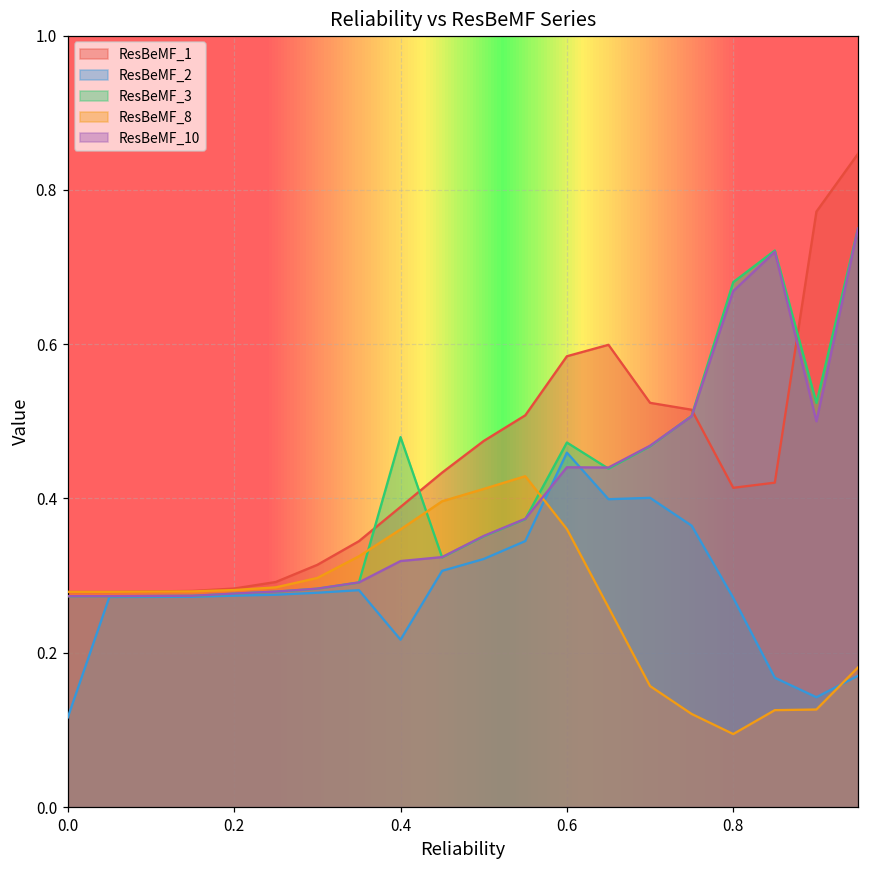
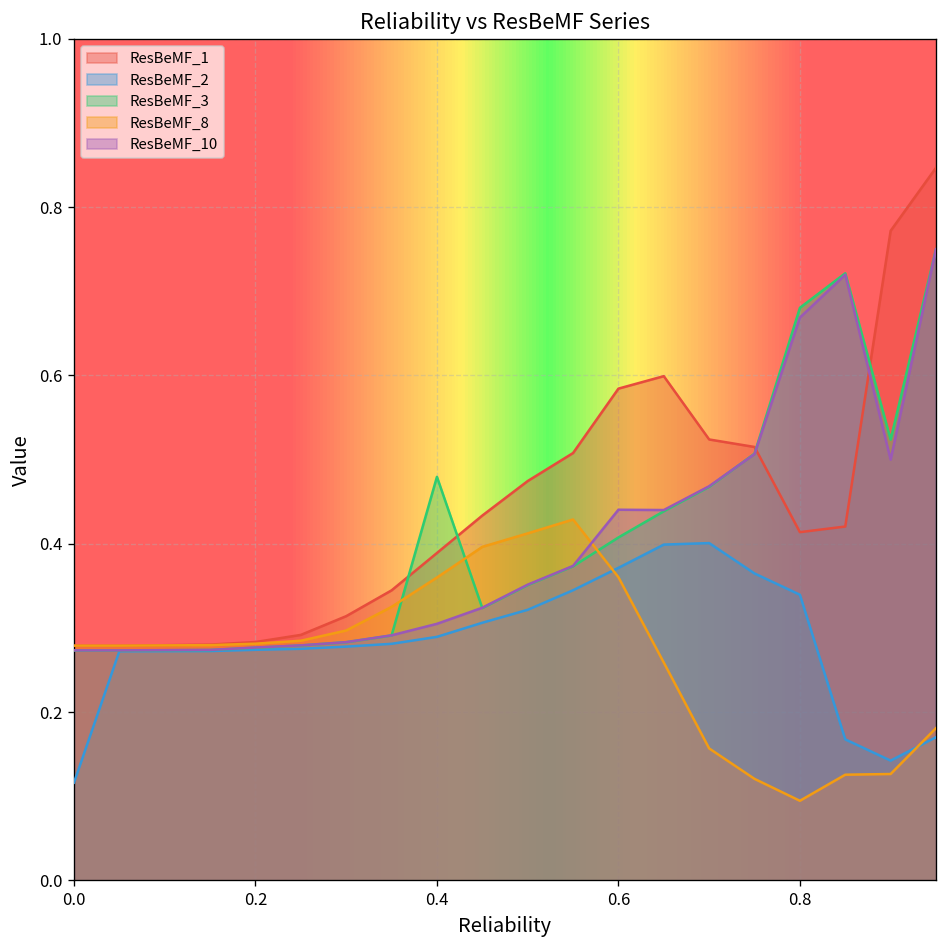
  {
    "ResBeMF_2": {
      "0.0": 0.12,
-     "0.4": 0.22,
-     "0.6": 0.46,
-     "0.8": 0.27
+     "0.4": 0.29,
+     "0.6": 0.37,
+     "0.8": 0.34
    },
    "ResBeMF_3": {
      "0.4": 0.48,
-     "0.6": 0.47,
+     "0.6": 0.41,
      "0.8": 0.68
    },
    "ResBeMF_10": {
-     "0.4": 0.32,
+     "0.4": 0.30,
      "0.6": 0.44,
      "0.8": 0.67
    }
  }
